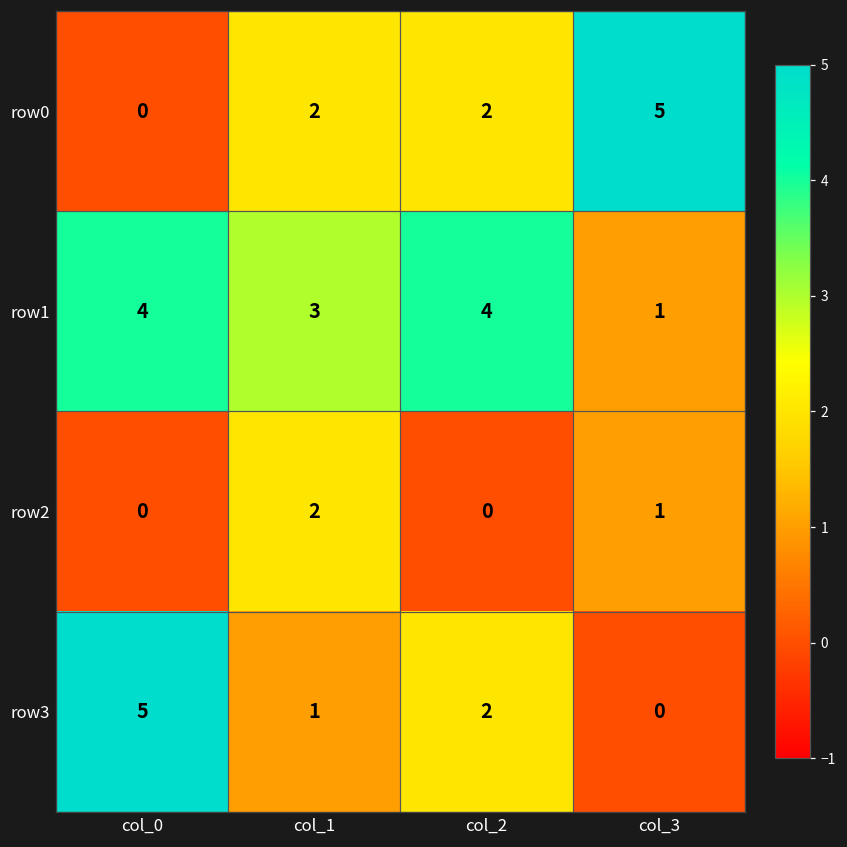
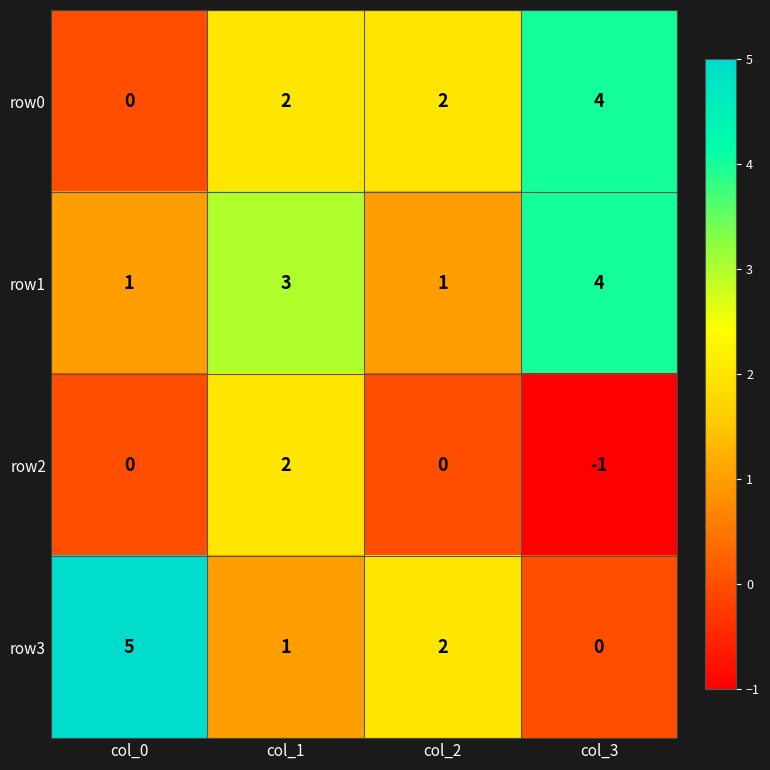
  {
    "row0": {
      "col_0": 0,
      "col_1": 2,
      "col_2": 2,
-     "col_3": 5
+     "col_3": 4
    },
    "row1": {
-     "col_0": 4,
+     "col_0": 1,
      "col_1": 3,
-     "col_2": 4,
-     "col_3": 1
+     "col_2": 1,
+     "col_3": 4
    },
    "row2": {
      "col_0": 0,
      "col_1": 2,
      "col_2": 0,
-     "col_3": 1
+     "col_3": -1
    },
    "row3": {
      "col_0": 5,
      "col_1": 1,
      "col_2": 2,
      "col_3": 0
    }
  }
